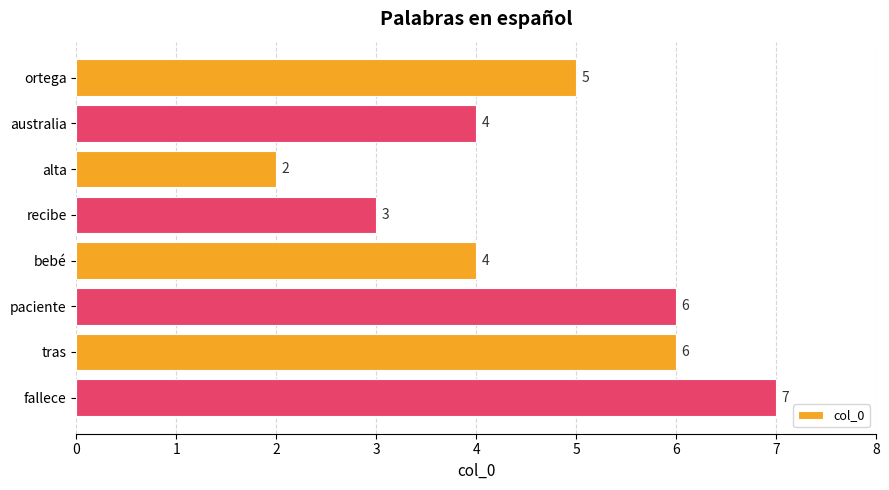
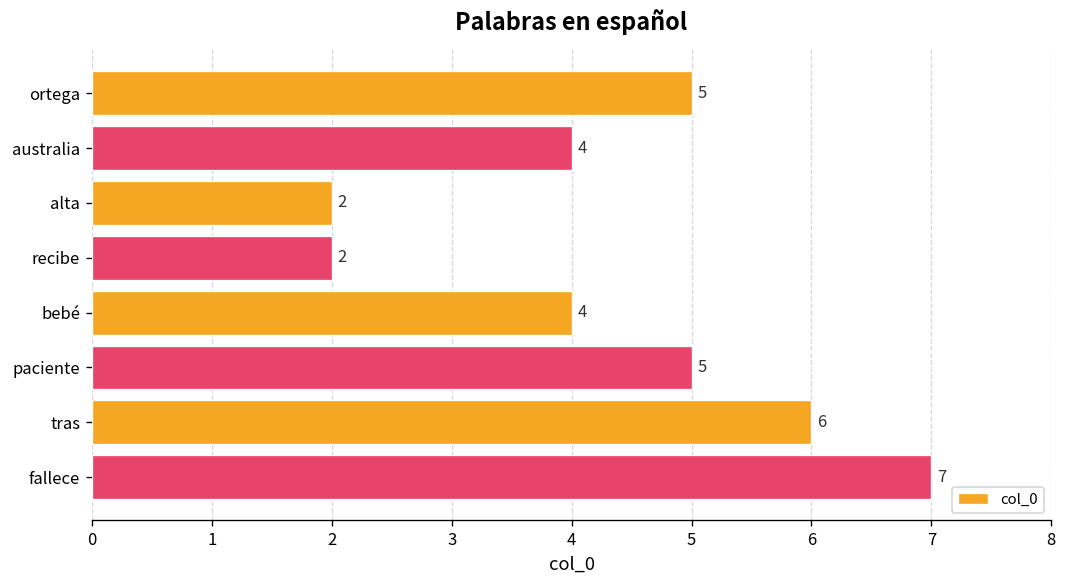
  {
    "ortega": 5,
    "australia": 4,
    "alta": 2,
-   "recibe": 3,
+   "recibe": 2,
    "bebé": 4,
-   "paciente": 6,
+   "paciente": 5,
    "tras": 6,
    "fallece": 7
  }
